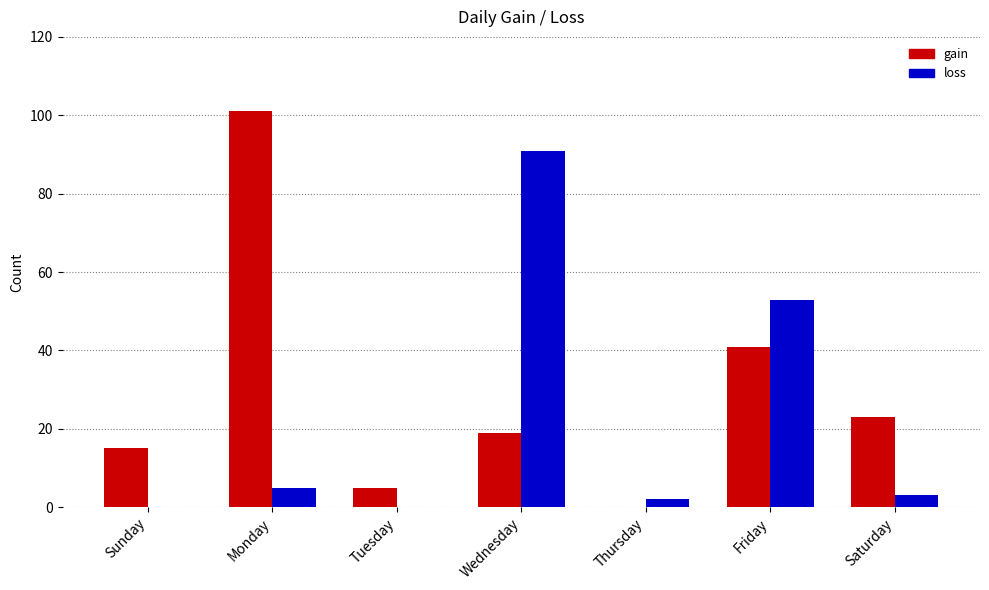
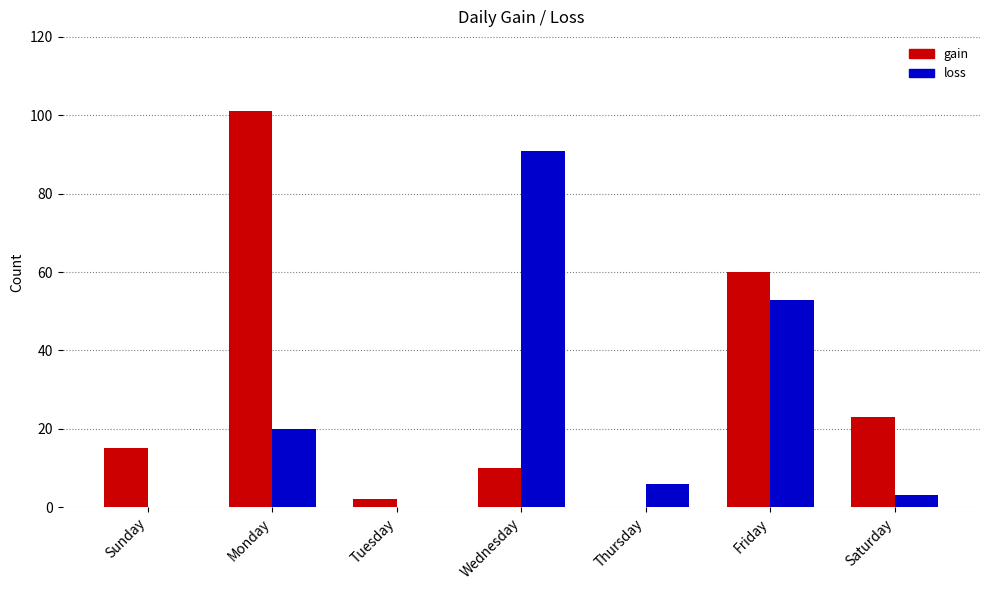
  {
    "gain": {
      "Sunday": 15,
      "Monday": 101,
-     "Tuesday": 5,
-     "Wednesday": 19,
+     "Tuesday": 2,
+     "Wednesday": 10,
      "Thursday": 0,
-     "Friday": 41,
+     "Friday": 60,
      "Saturday": 23
    },
    "loss": {
      "Sunday": 0,
-     "Monday": 5,
+     "Monday": 20,
      "Tuesday": 0,
      "Wednesday": 91,
-     "Thursday": 2,
+     "Thursday": 6,
      "Friday": 53,
      "Saturday": 3
    }
  }
